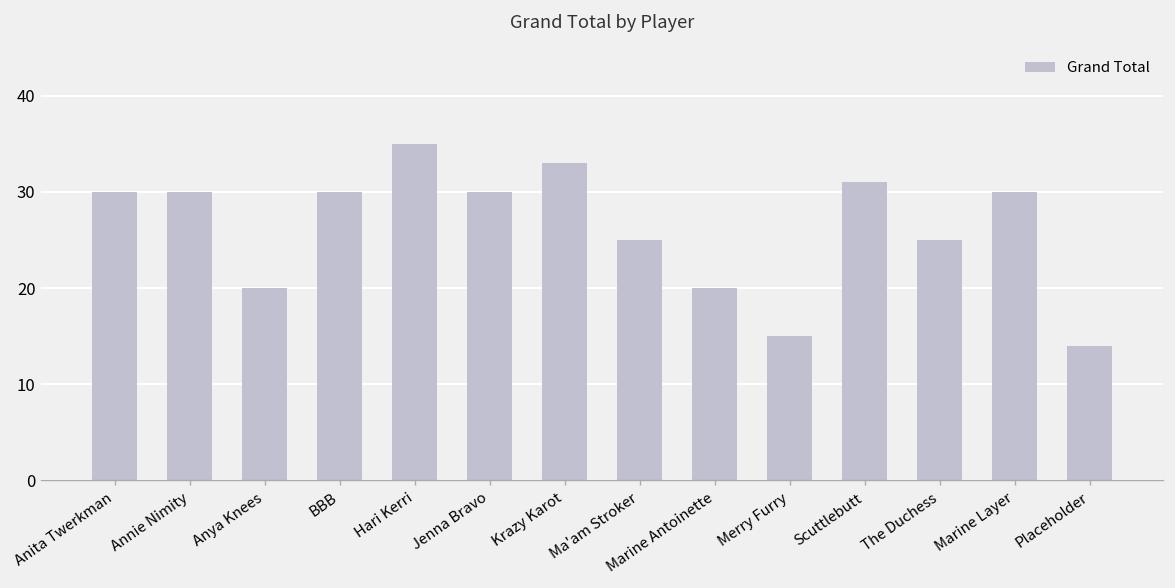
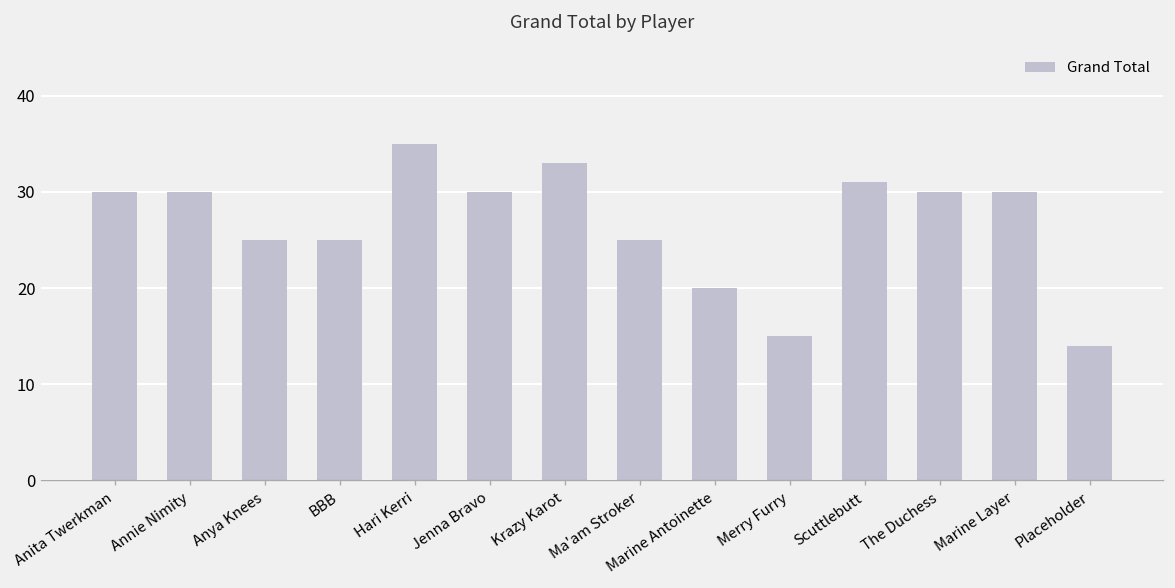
  {
    "Anita Twerkman": 30,
    "Annie Nimity": 30,
-   "Anya Knees": 20,
-   "BBB": 30,
+   "Anya Knees": 25,
+   "BBB": 25,
    "Hari Kerri": 35,
    "Jenna Bravo": 30,
    "Krazy Karot": 33,
    "Ma'am Stroker": 25,
    "Marine Antoinette": 20,
    "Merry Furry": 15,
    "Scuttlebutt": 31,
-   "The Duchess": 25,
+   "The Duchess": 30,
    "Marine Layer": 30,
    "Placeholder": 14
  }
